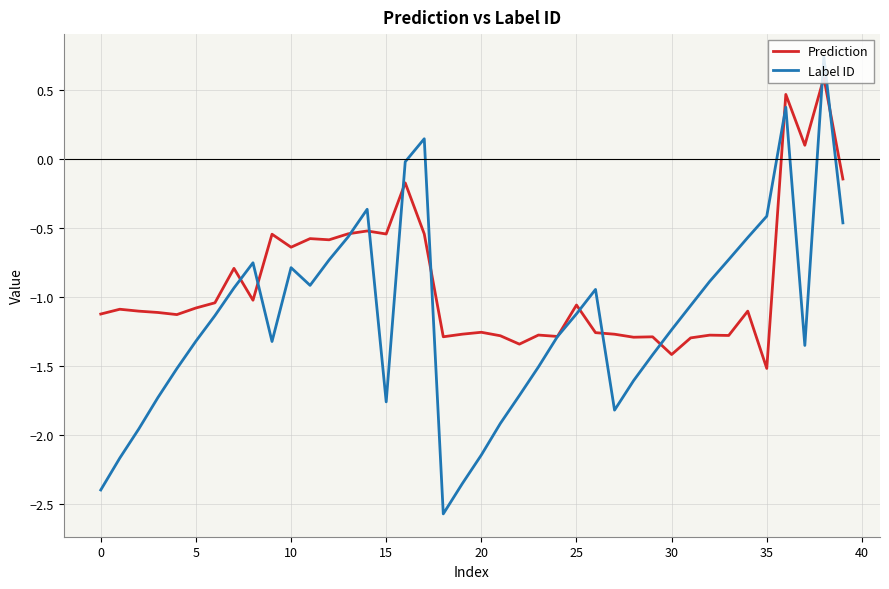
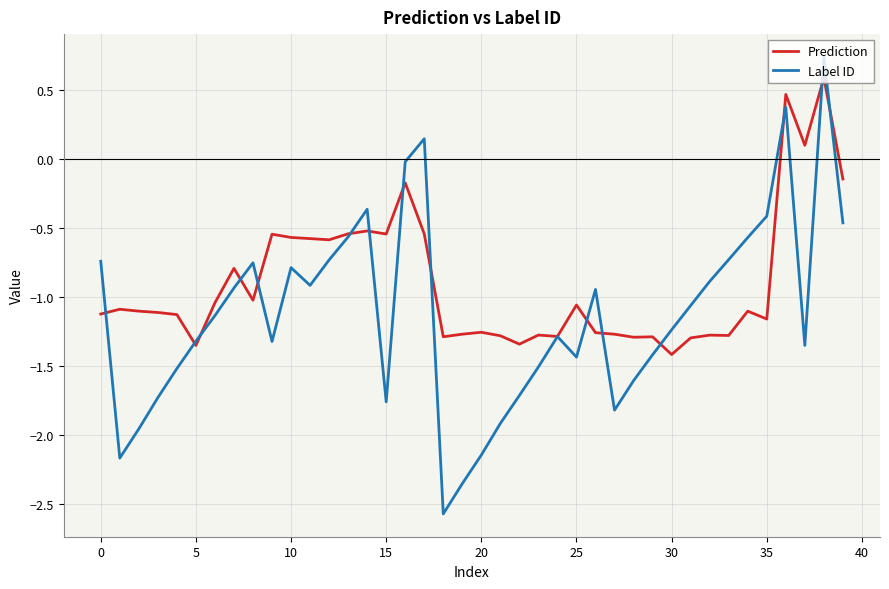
  {
    "Prediction": {
      "0": -1.12,
-     "5": -1.08,
-     "10": -0.64,
+     "5": -1.35,
+     "10": -0.57,
      "15": -0.54,
      "20": -1.26,
      "25": -1.06,
      "30": -1.42,
-     "35": -1.52
+     "35": -1.16
    },
    "Label ID": {
-     "0": -2.40,
+     "0": -0.74,
      "5": -1.32,
      "10": -0.79,
      "15": -1.76,
      "20": -2.15,
-     "25": -1.12,
+     "25": -1.44,
      "30": -1.24,
      "35": -0.41
    }
  }
